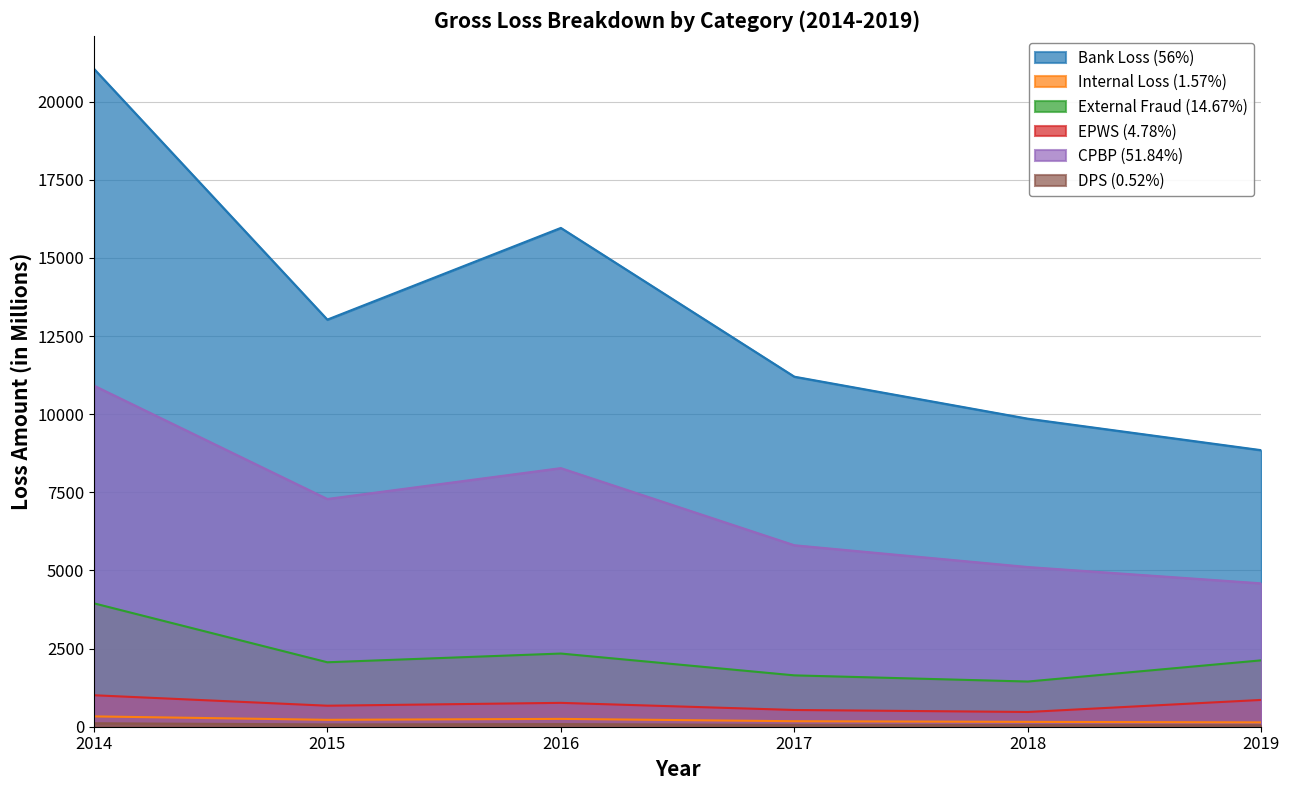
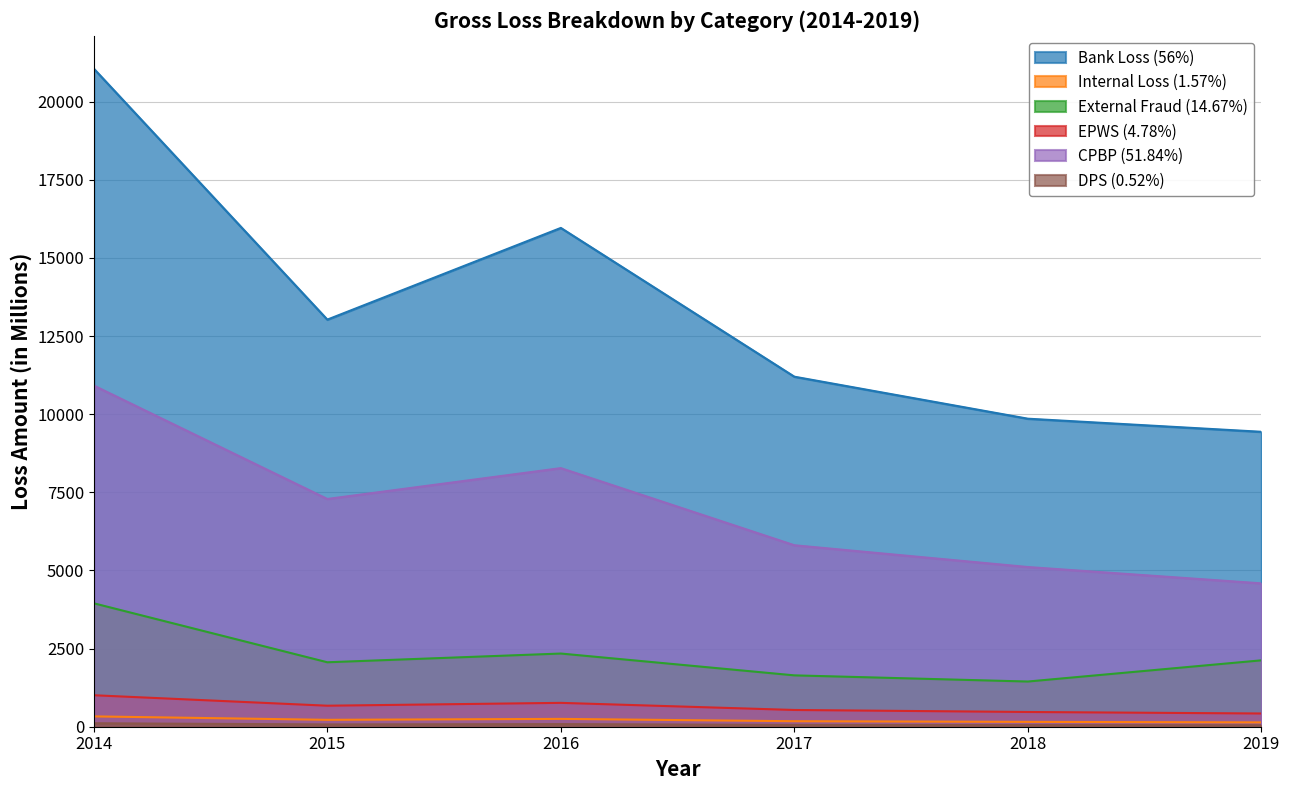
  {
    "Bank Loss (56%)": {
      "2014": 21100,
      "2015": 13000,
      "2016": 16000,
      "2017": 11200,
      "2018": 9900,
-     "2019": 8800
+     "2019": 9400
    },
    "Internal Loss (1.57%)": {
      "2014": 300,
      "2015": 200,
      "2016": 300,
      "2017": 200,
      "2018": 200,
      "2019": 100
    },
    "External Fraud (14.67%)": {
      "2014": 3900,
      "2015": 2100,
      "2016": 2300,
      "2017": 1600,
      "2018": 1400,
      "2019": 2100
    },
    "EPWS (4.78%)": {
      "2014": 1000,
      "2015": 700,
      "2016": 800,
      "2017": 500,
      "2018": 500,
-     "2019": 900
+     "2019": 400
    },
    "CPBP (51.84%)": {
      "2014": 10900,
      "2015": 7300,
      "2016": 8300,
      "2017": 5800,
      "2018": 5100,
      "2019": 4600
    },
    "DPS (0.52%)": {
      "2014": 100,
      "2015": 100,
      "2016": 100,
      "2017": 100,
      "2018": 100,
      "2019": 0
    }
  }
